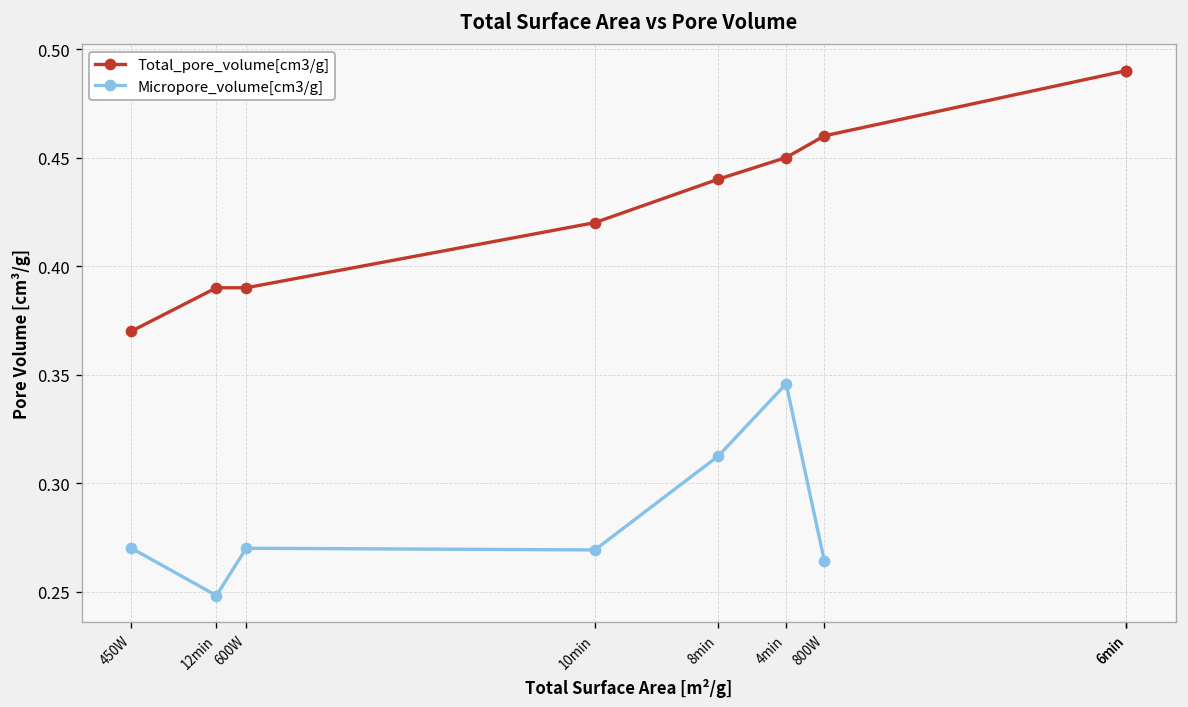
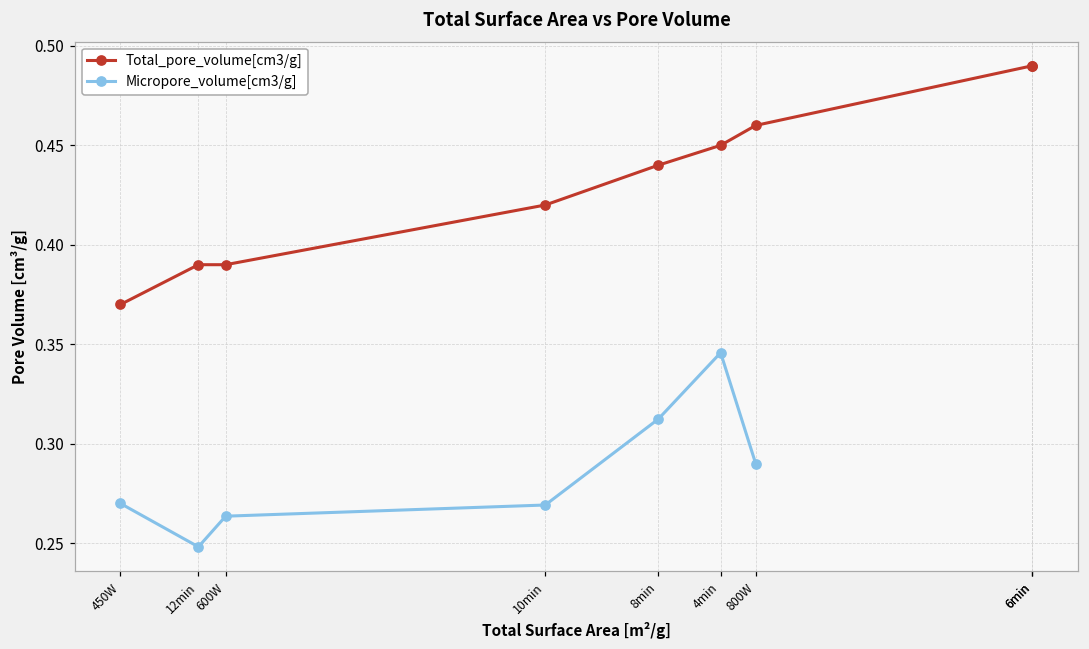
  {
    "Micropore_volume[cm3/g]": {
      "450W": 0.270,
      "12min": 0.248,
-     "600W": 0.270,
+     "600W": 0.264,
      "10min": 0.269,
      "8min": 0.312,
      "4min": 0.346,
-     "800W": 0.264
+     "800W": 0.290
    }
  }
